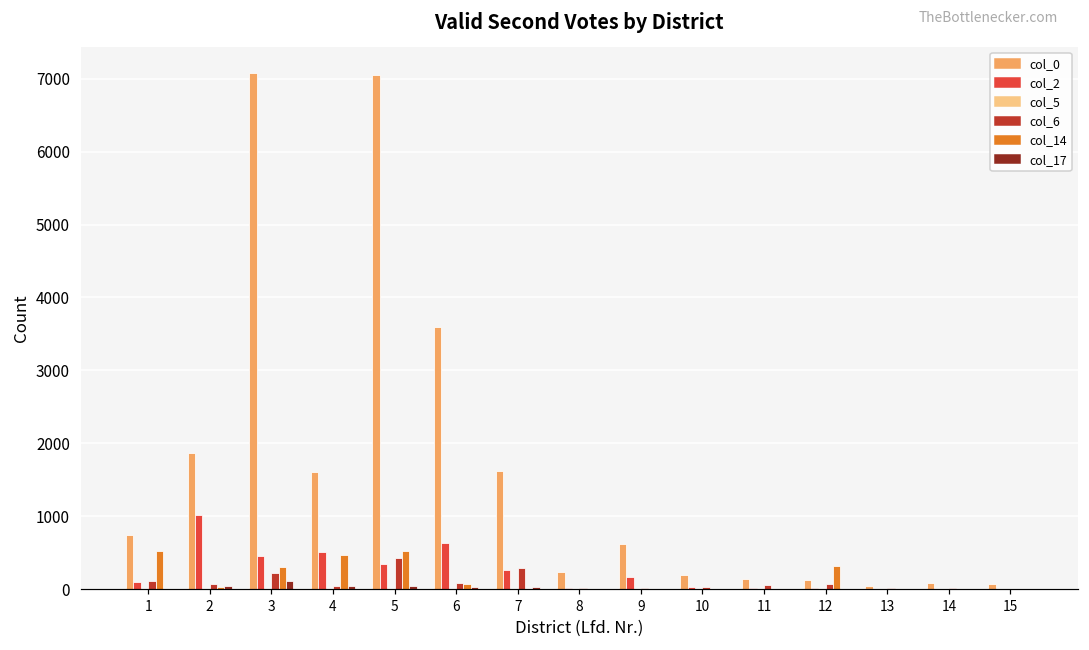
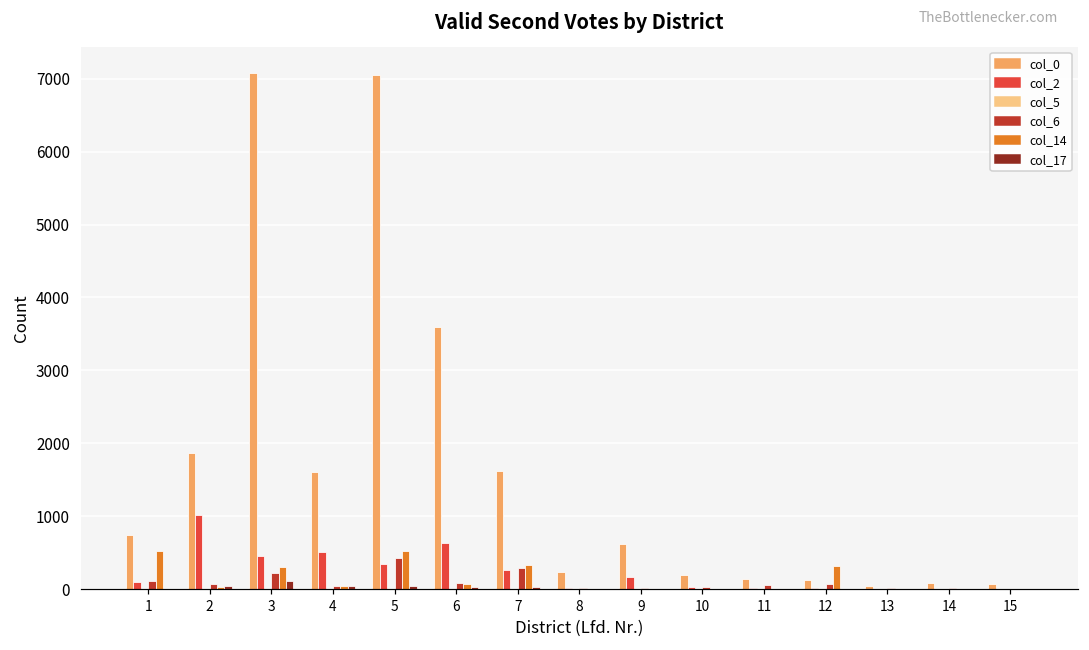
  {
    "col_14": {
      "1": 500,
      "3": 300,
-     "4": 500,
+     "4": 0,
      "5": 500,
      "6": 100,
-     "7": 0,
+     "7": 300,
      "10": 0,
      "11": 0,
      "12": 300,
      "13": 0,
      "15": 0
    }
  }
